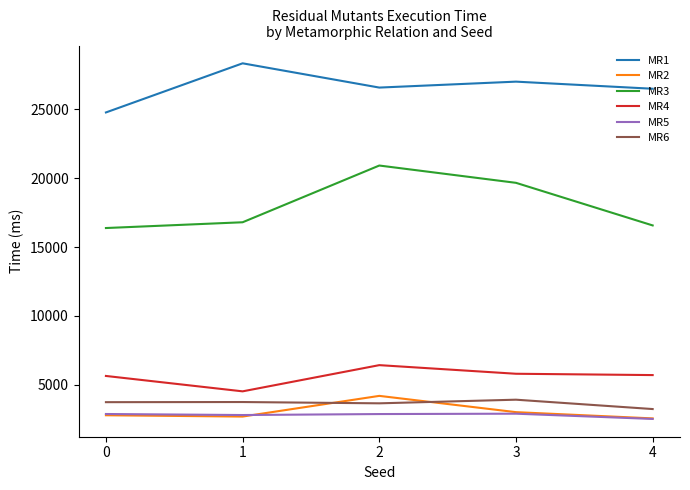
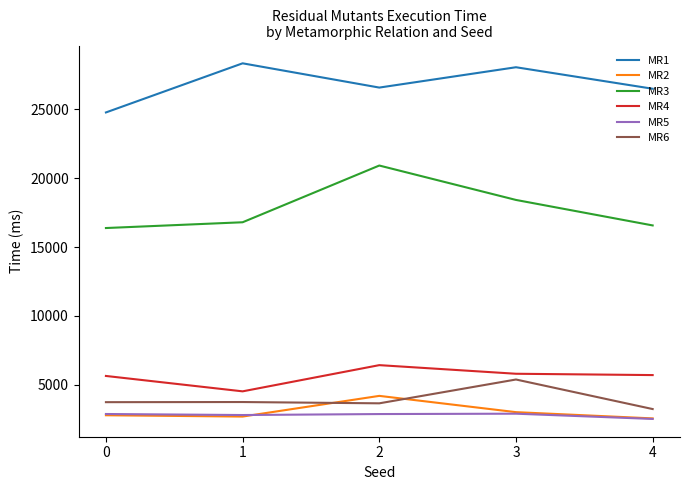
  {
    "MR1": {
      "0": 24800,
      "1": 28300,
      "2": 26600,
-     "3": 27000,
+     "3": 28100,
      "4": 26500
    },
    "MR2": {
      "2": 4200
    },
    "MR3": {
      "0": 16400,
      "1": 16800,
      "2": 20900,
-     "3": 19700,
+     "3": 18400,
      "4": 16600
    },
    "MR4": {
      "0": 5600,
      "1": 4500,
      "2": 6400,
      "3": 5800,
      "4": 5700
    },
    "MR5": {
      "2": 2900
    },
    "MR6": {
      "0": 3700,
      "1": 3700,
      "2": 3700,
-     "3": 3900,
+     "3": 5400,
      "4": 3200
    }
  }
